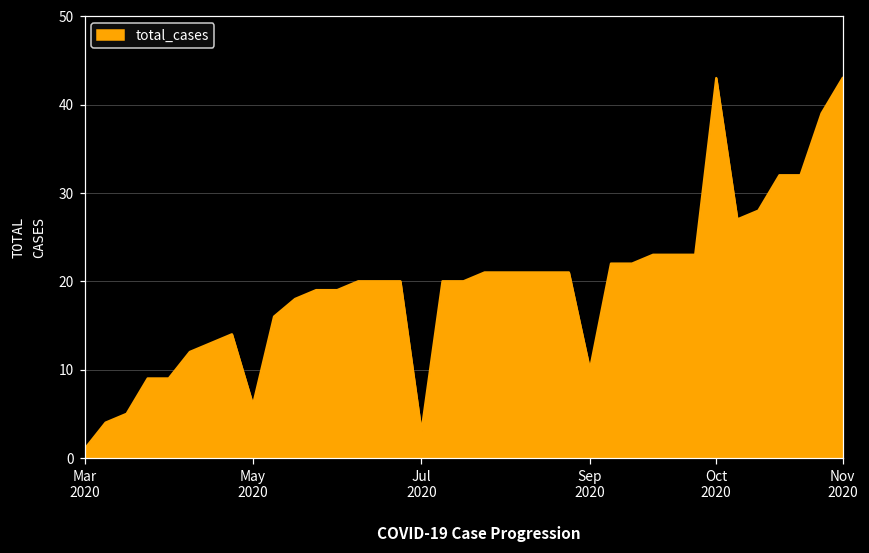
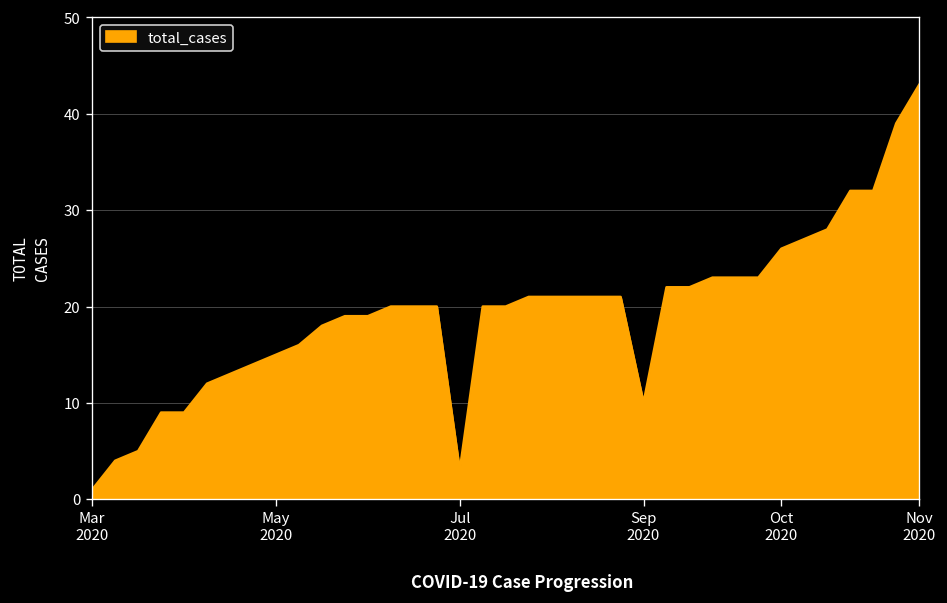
  {
    "Mar 2020": 1,
-   "May 2020": 6,
+   "May 2020": 15,
    "Jul 2020": 3,
    "Sep 2020": 10,
-   "Oct 2020": 43,
+   "Oct 2020": 26,
    "Nov 2020": 43
  }
